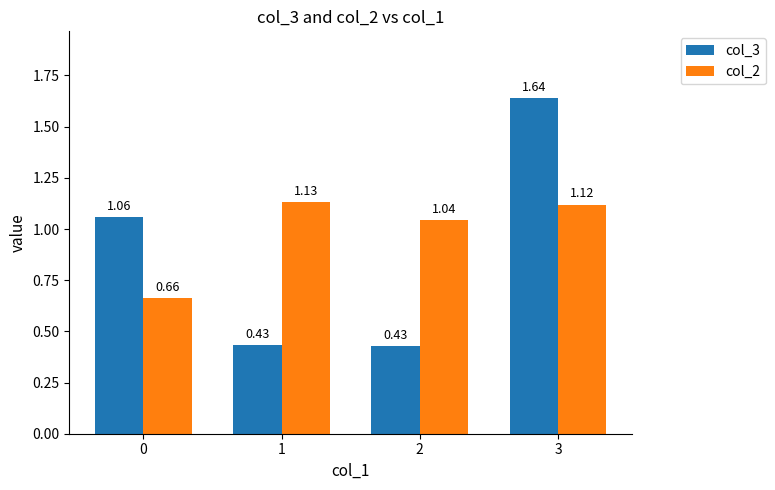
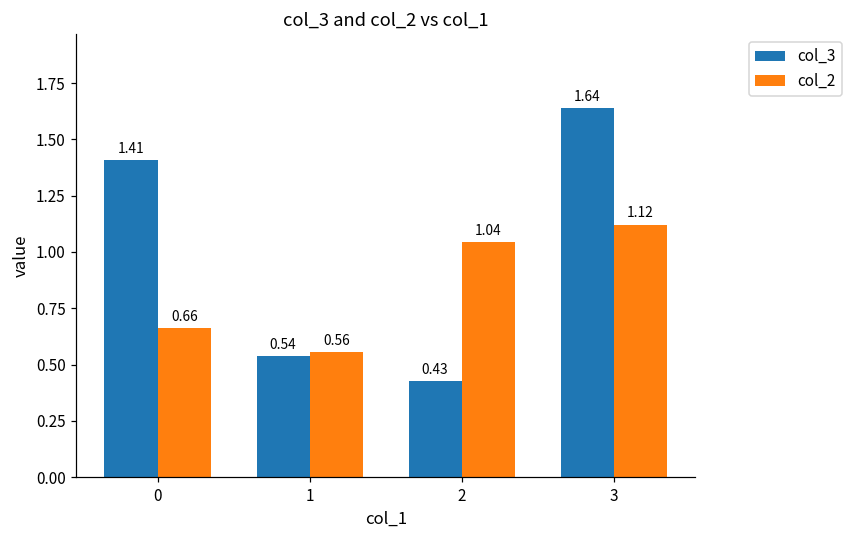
  {
    "col_3": {
-     "0": 1.06,
-     "1": 0.43,
+     "0": 1.41,
+     "1": 0.54,
      "2": 0.43,
      "3": 1.64
    },
    "col_2": {
      "0": 0.66,
-     "1": 1.13,
+     "1": 0.56,
      "2": 1.04,
      "3": 1.12
    }
  }
